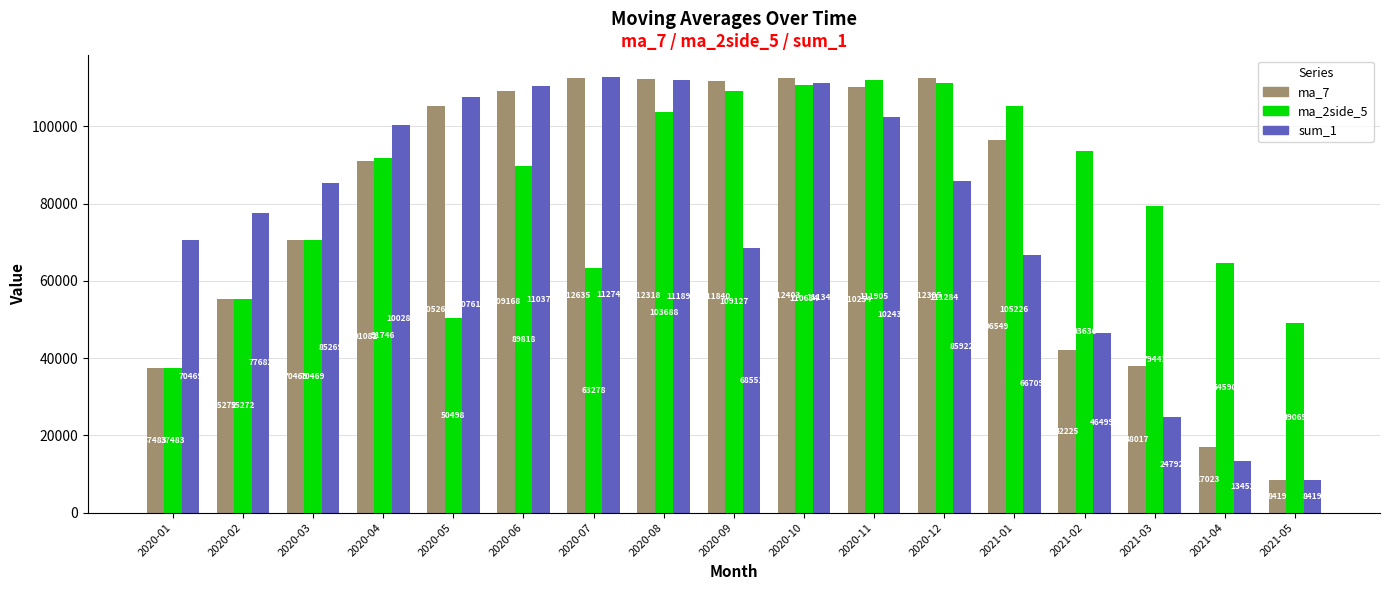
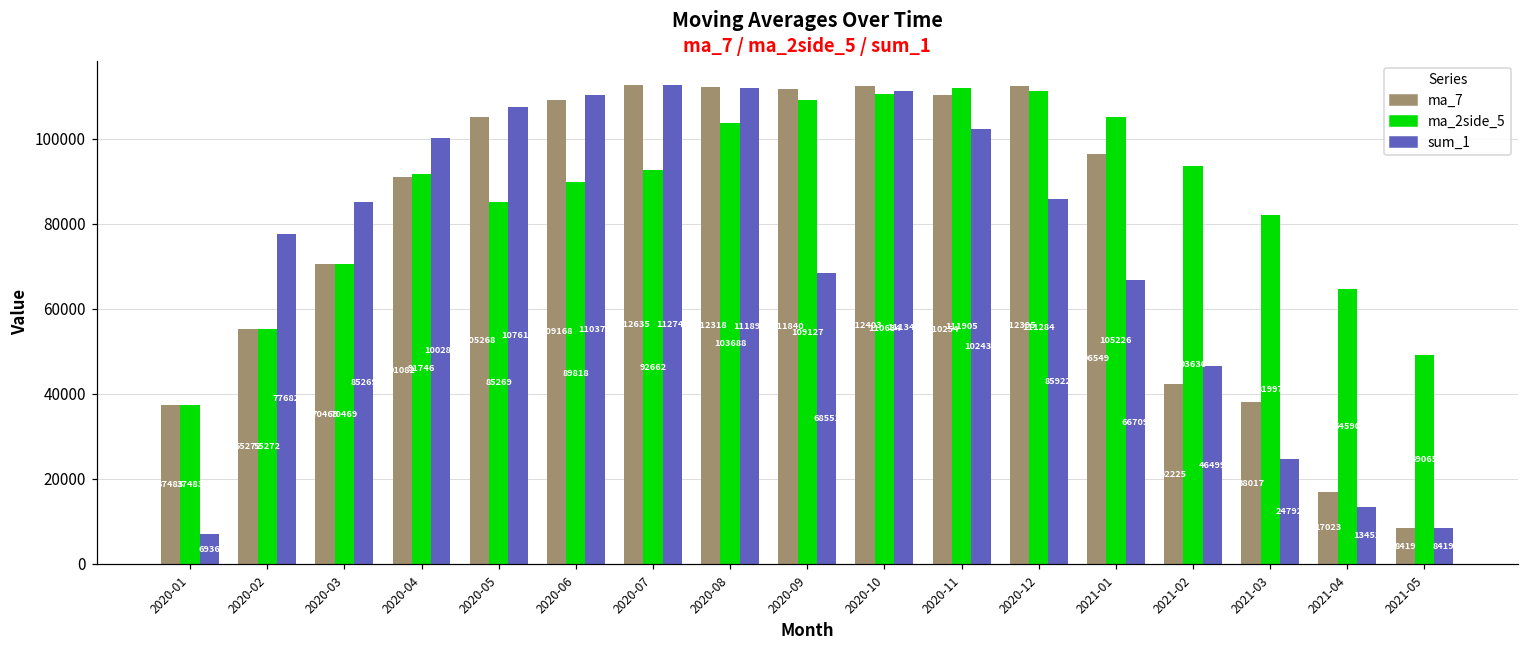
  {
    "ma_7": {
      "2020-05": 105268,
      "2020-06": 109168,
      "2020-07": 112635,
      "2020-08": 112318,
      "2021-01": 96549,
      "2021-02": 42225,
      "2021-03": 38017,
      "2021-04": 17023,
      "2021-05": 8419
    },
    "ma_2side_5": {
-     "2020-05": 50498,
+     "2020-05": 85269,
      "2020-06": 89818,
-     "2020-07": 63278,
+     "2020-07": 92662,
      "2020-08": 103688,
      "2021-01": 105226,
      "2021-02": 93630,
-     "2021-03": 79441,
+     "2021-03": 81997,
      "2021-04": 64590,
      "2021-05": 49065
    },
    "sum_1": {
-     "2020-01": 70469,
+     "2020-01": 6936,
      "2020-02": 77682,
      "2020-03": 85269,
      "2020-04": 100285,
      "2020-05": 107618,
      "2020-06": 110379,
      "2020-07": 112740,
      "2020-08": 111899,
      "2020-09": 68551,
      "2020-11": 102438,
      "2020-12": 85922,
      "2021-01": 66709,
      "2021-02": 46499,
      "2021-03": 24792,
      "2021-04": 13452,
      "2021-05": 8419
    }
  }
